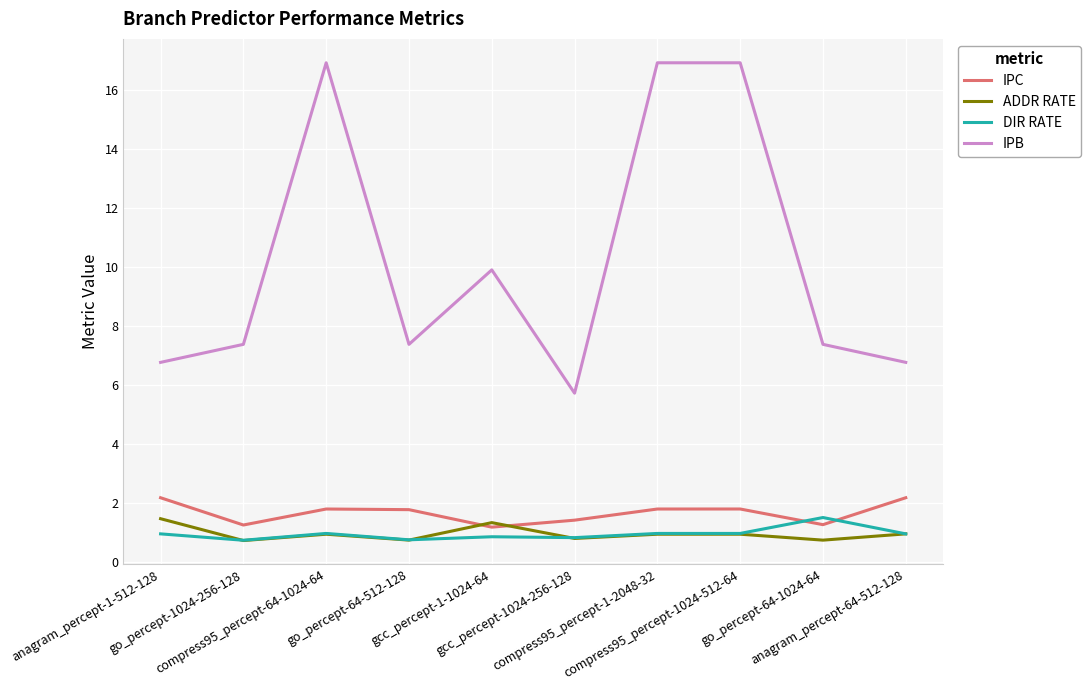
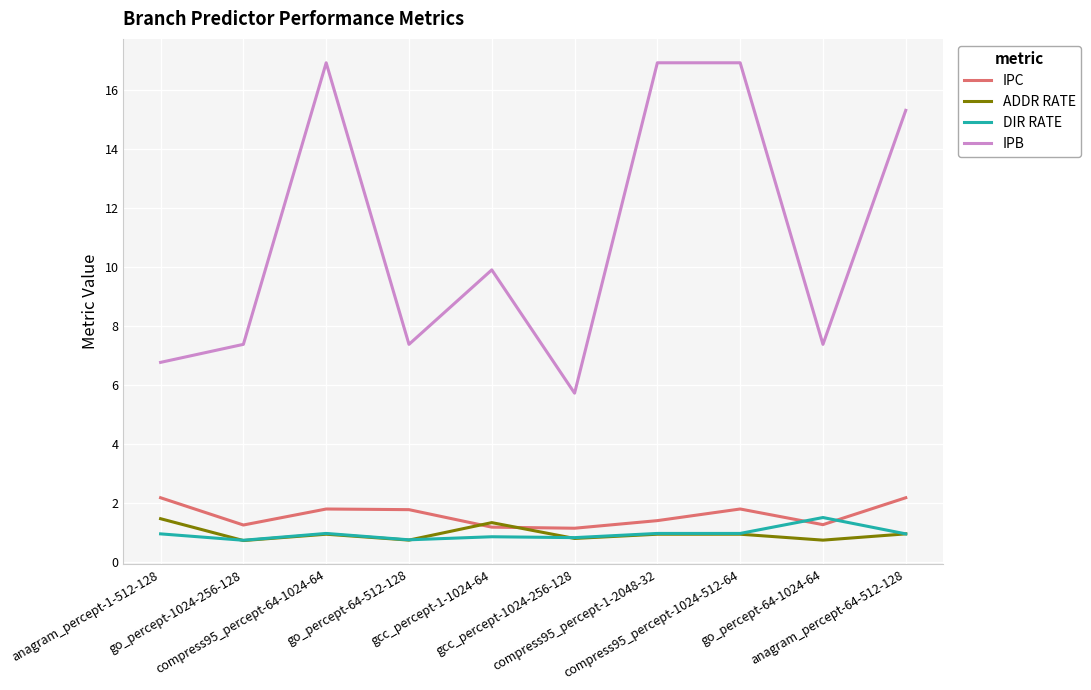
  {
    "IPC": {
      "anagram_percept-1-512-128": 2.2,
      "go_percept-1024-256-128": 1.3,
      "compress95_percept-64-1024-64": 1.8,
      "go_percept-64-512-128": 1.8,
      "gcc_percept-1-1024-64": 1.2,
-     "gcc_percept-1024-256-128": 1.4,
-     "compress95_percept-1-2048-32": 1.8,
+     "gcc_percept-1024-256-128": 1.2,
+     "compress95_percept-1-2048-32": 1.4,
      "compress95_percept-1024-512-64": 1.8,
      "go_percept-64-1024-64": 1.3,
      "anagram_percept-64-512-128": 2.2
    },
    "ADDR RATE": {
      "anagram_percept-1-512-128": 1.5,
      "gcc_percept-1-1024-64": 1.3,
      "go_percept-64-1024-64": 0.7
    },
    "DIR RATE": {
      "anagram_percept-1-512-128": 1.0,
      "gcc_percept-1-1024-64": 0.9,
      "go_percept-64-1024-64": 1.5
    },
    "IPB": {
      "anagram_percept-1-512-128": 6.8,
      "go_percept-1024-256-128": 7.4,
      "compress95_percept-64-1024-64": 16.9,
      "go_percept-64-512-128": 7.4,
      "gcc_percept-1-1024-64": 9.9,
      "gcc_percept-1024-256-128": 5.7,
      "compress95_percept-1-2048-32": 16.9,
      "compress95_percept-1024-512-64": 16.9,
      "go_percept-64-1024-64": 7.4,
-     "anagram_percept-64-512-128": 6.8
+     "anagram_percept-64-512-128": 15.3
    }
  }
